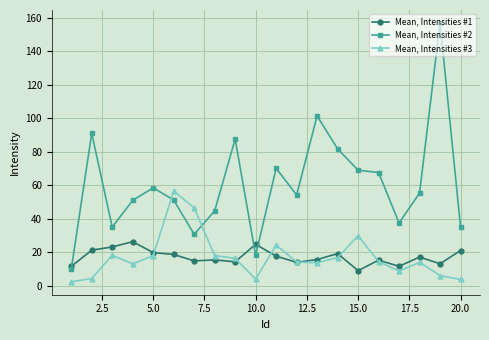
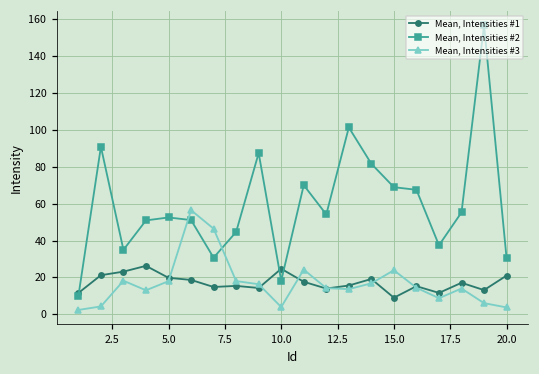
  {
    "Mean, Intensities #1": {
      "5.0": 20,
      "10.0": 25,
      "15.0": 9,
      "20.0": 21
    },
    "Mean, Intensities #2": {
-     "5.0": 58,
+     "5.0": 53,
      "10.0": 18,
      "15.0": 69,
-     "20.0": 35
+     "20.0": 30
    },
    "Mean, Intensities #3": {
      "5.0": 18,
      "10.0": 4,
-     "15.0": 30,
+     "15.0": 24,
      "20.0": 4
    }
  }
